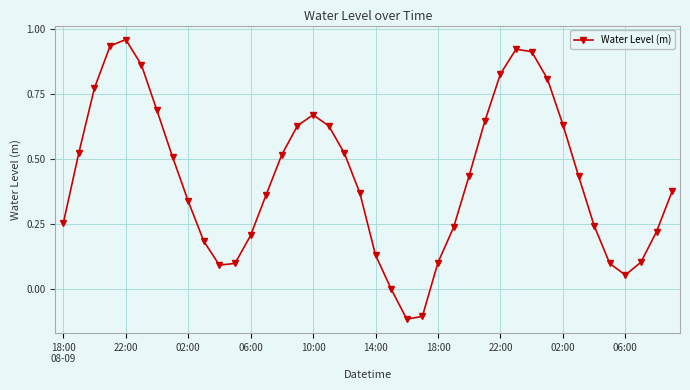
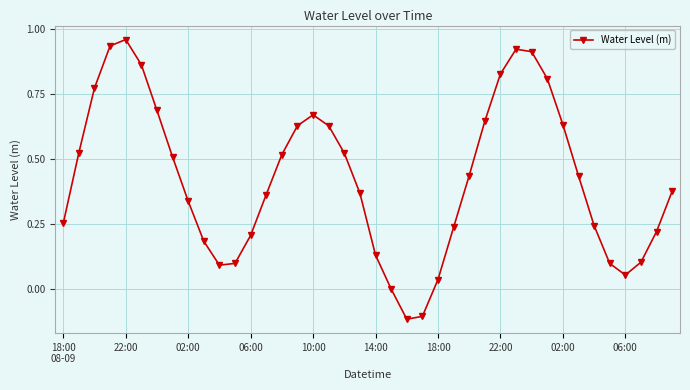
  {
    "18:00 08-09": 0.25,
    "10:00": 0.67,
    "14:00": 0.13,
-   "18:00": 0.10
+   "18:00": 0.04
  }
